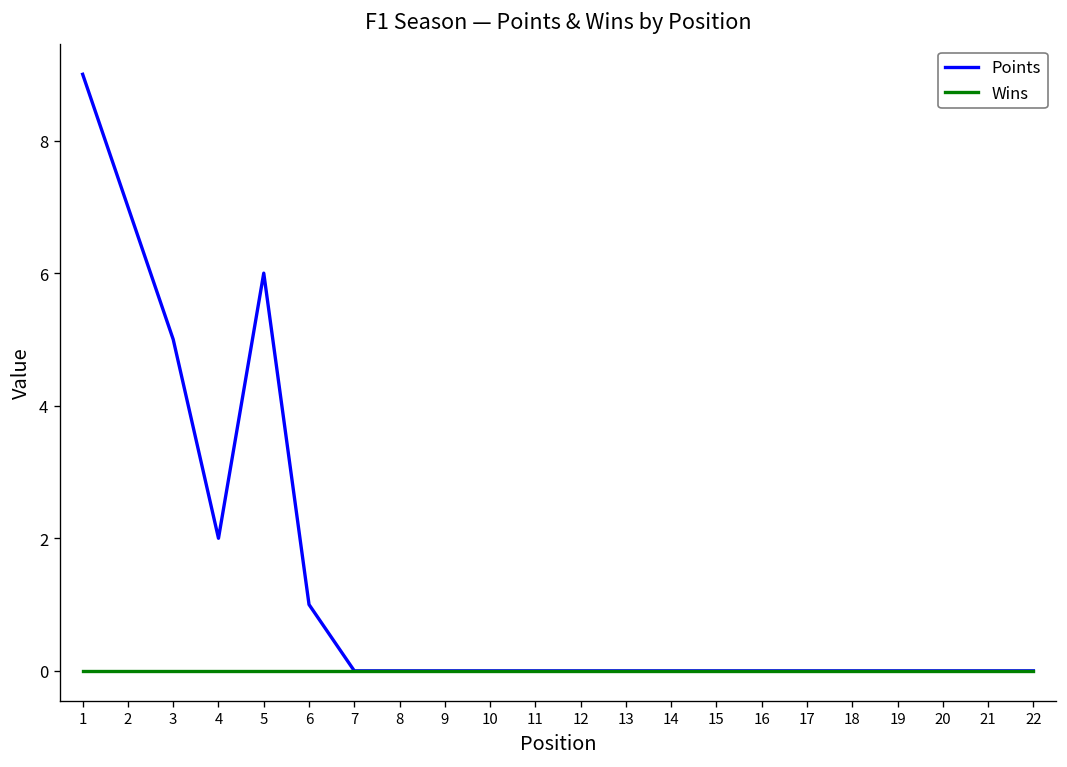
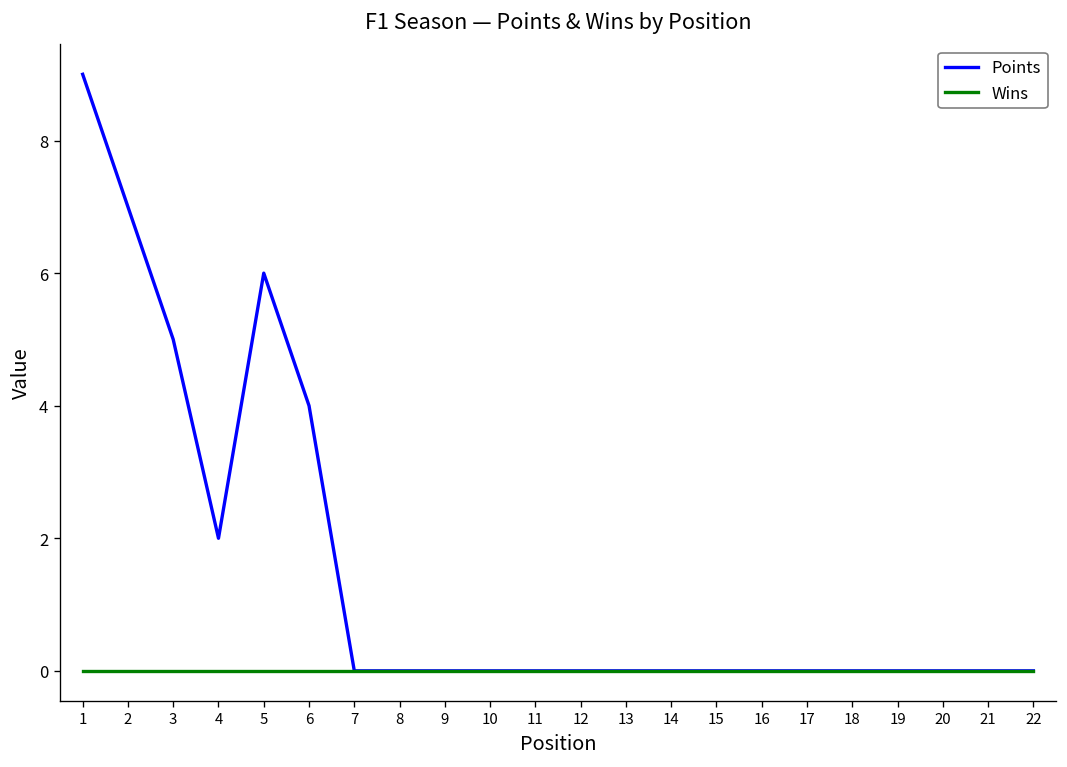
  {
    "Points": {
      "1": 9,
      "2": 7,
      "3": 5,
      "4": 2,
      "5": 6,
-     "6": 1
+     "6": 4
    },
    "Wins": {
      "1": 0,
      "2": 0,
      "3": 0,
      "4": 0,
      "5": 0,
      "6": 0
    }
  }
